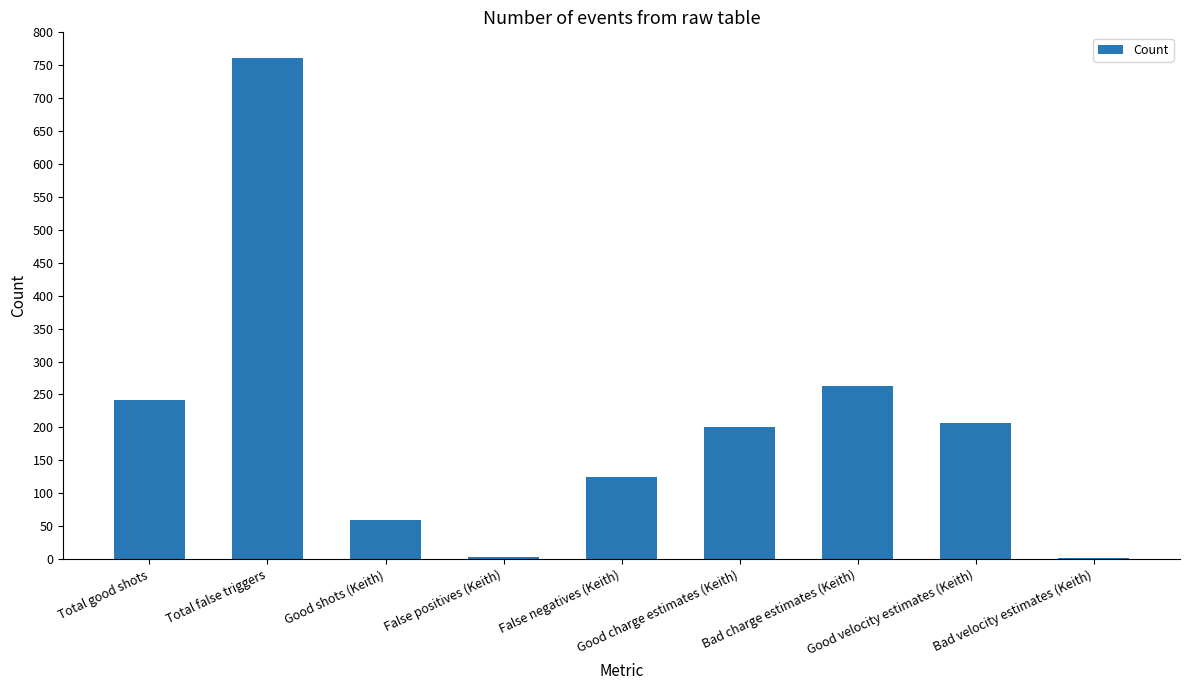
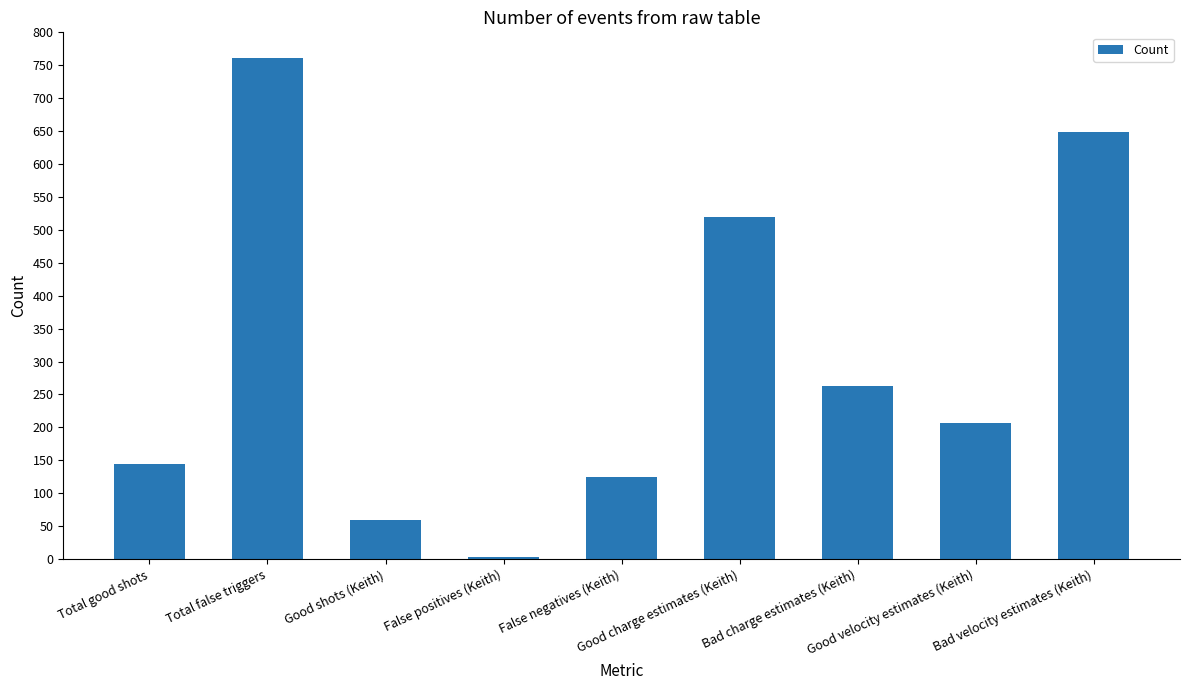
  {
-   "Total good shots": 240,
+   "Total good shots": 150,
    "Total false triggers": 760,
    "Good shots (Keith)": 60,
    "False negatives (Keith)": 120,
-   "Good charge estimates (Keith)": 200,
+   "Good charge estimates (Keith)": 520,
    "Bad charge estimates (Keith)": 260,
    "Good velocity estimates (Keith)": 210,
-   "Bad velocity estimates (Keith)": 0
+   "Bad velocity estimates (Keith)": 650
  }
